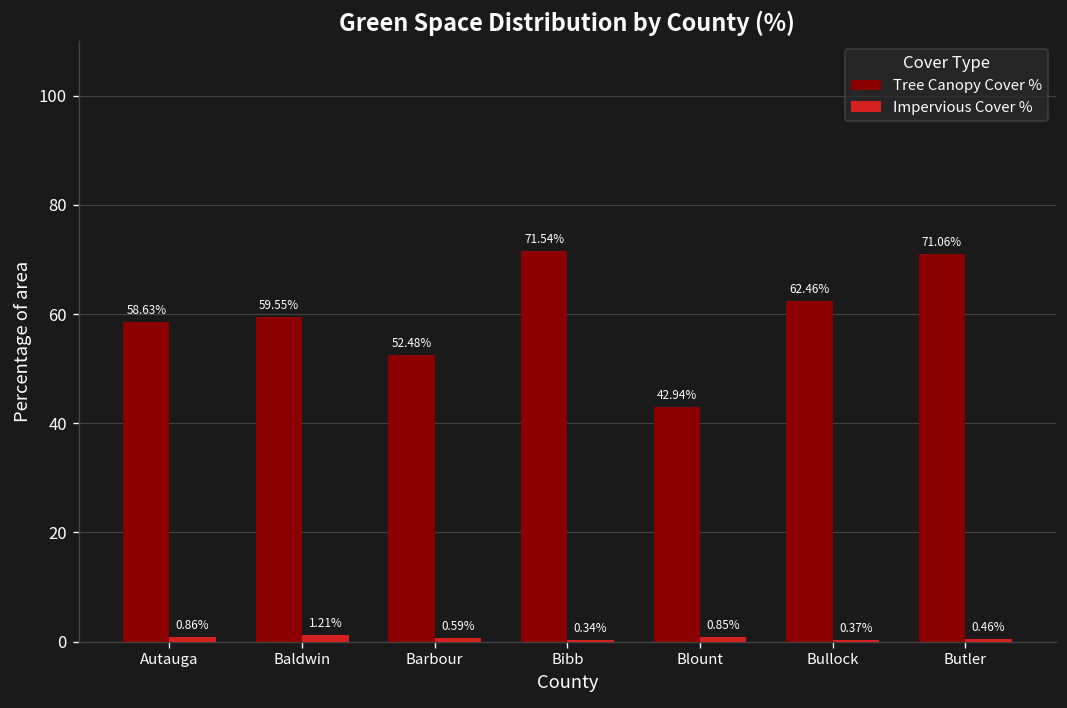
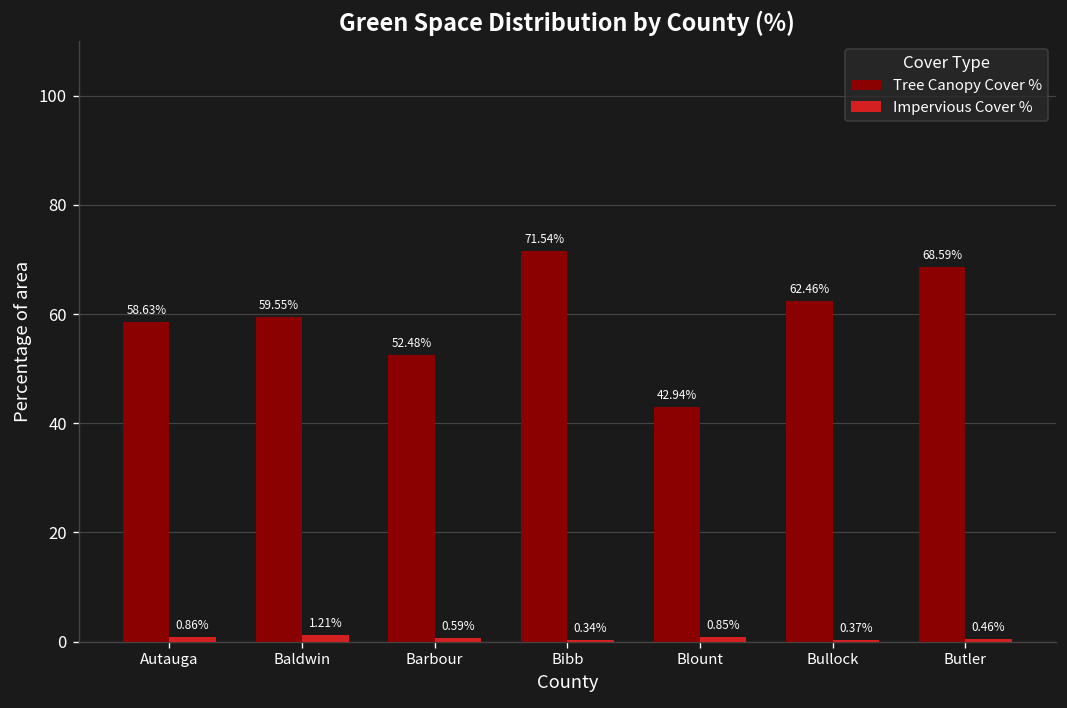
  {
    "Tree Canopy Cover %": {
      "Autauga": "58.63%",
      "Baldwin": "59.55%",
      "Barbour": "52.48%",
      "Bibb": "71.54%",
      "Blount": "42.94%",
      "Bullock": "62.46%",
-     "Butler": "71.06%"
+     "Butler": "68.59%"
    },
    "Impervious Cover %": {
      "Autauga": "0.86%",
      "Baldwin": "1.21%",
      "Barbour": "0.59%",
      "Bibb": "0.34%",
      "Blount": "0.85%",
      "Bullock": "0.37%",
      "Butler": "0.46%"
    }
  }
